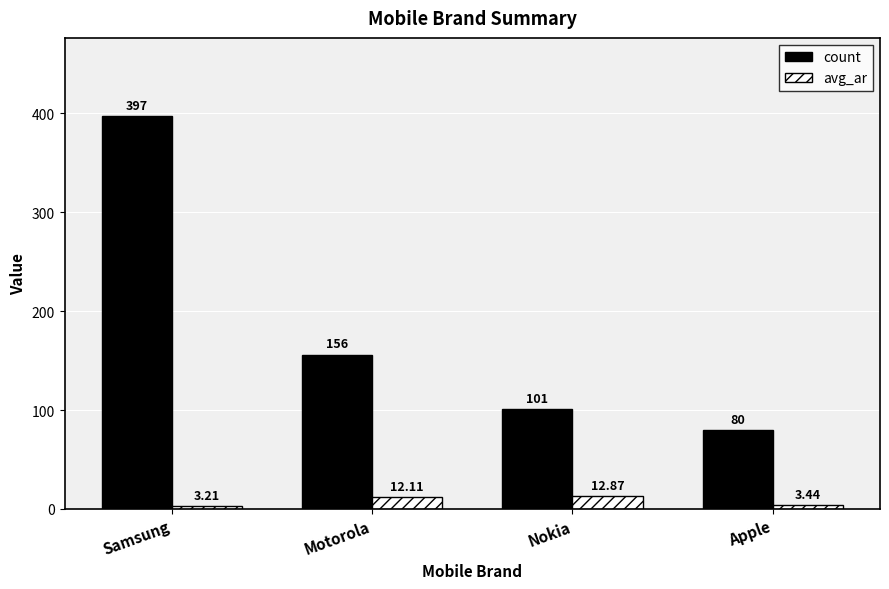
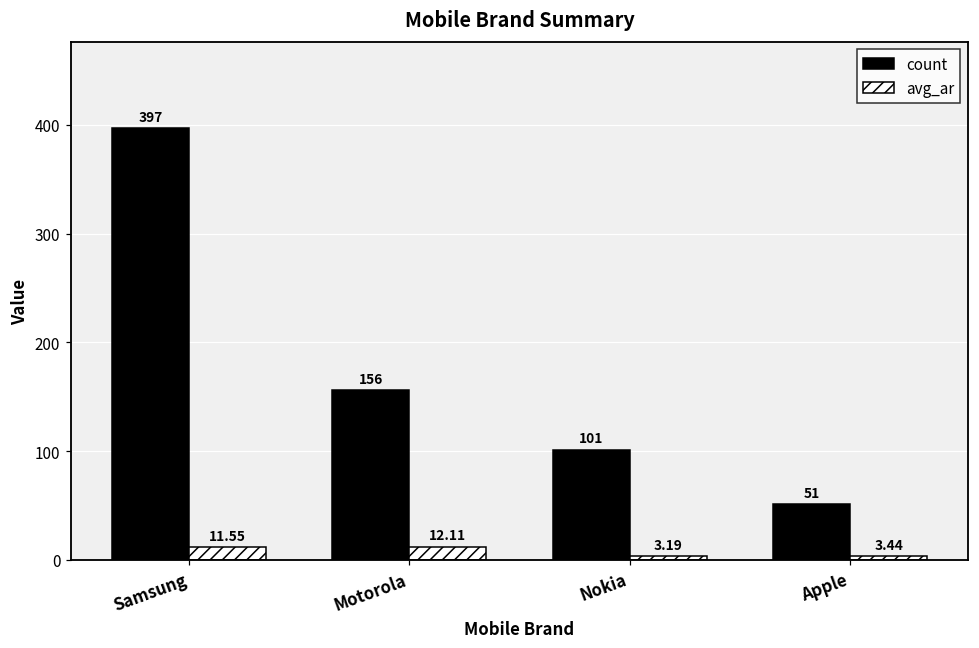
  {
    "count": {
      "Samsung": 397,
      "Motorola": 156,
      "Nokia": 101,
-     "Apple": 80
+     "Apple": 51
    },
    "avg_ar": {
-     "Samsung": 3.21,
+     "Samsung": 11.55,
      "Motorola": 12.11,
-     "Nokia": 12.87,
+     "Nokia": 3.19,
      "Apple": 3.44
    }
  }
